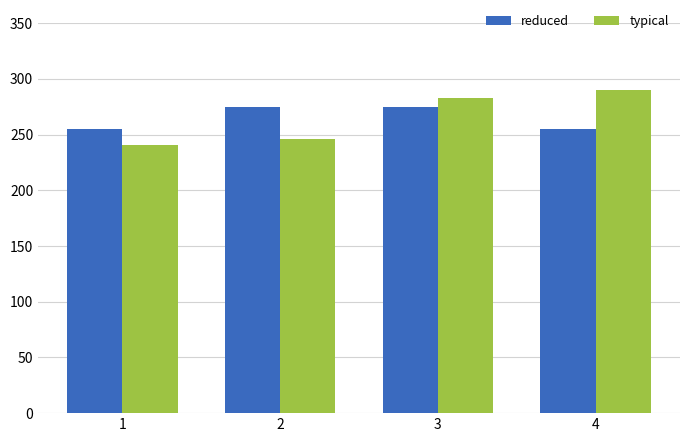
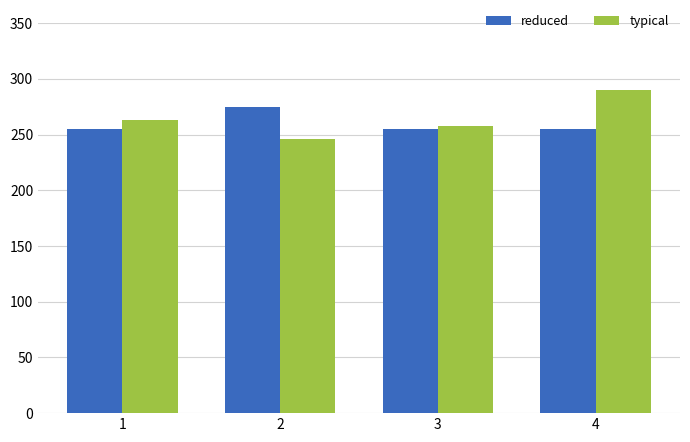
  {
    "reduced": {
      "1": 255,
      "2": 275,
-     "3": 275,
+     "3": 255,
      "4": 255
    },
    "typical": {
-     "1": 241,
+     "1": 263,
      "2": 246,
-     "3": 282,
+     "3": 258,
      "4": 290
    }
  }
